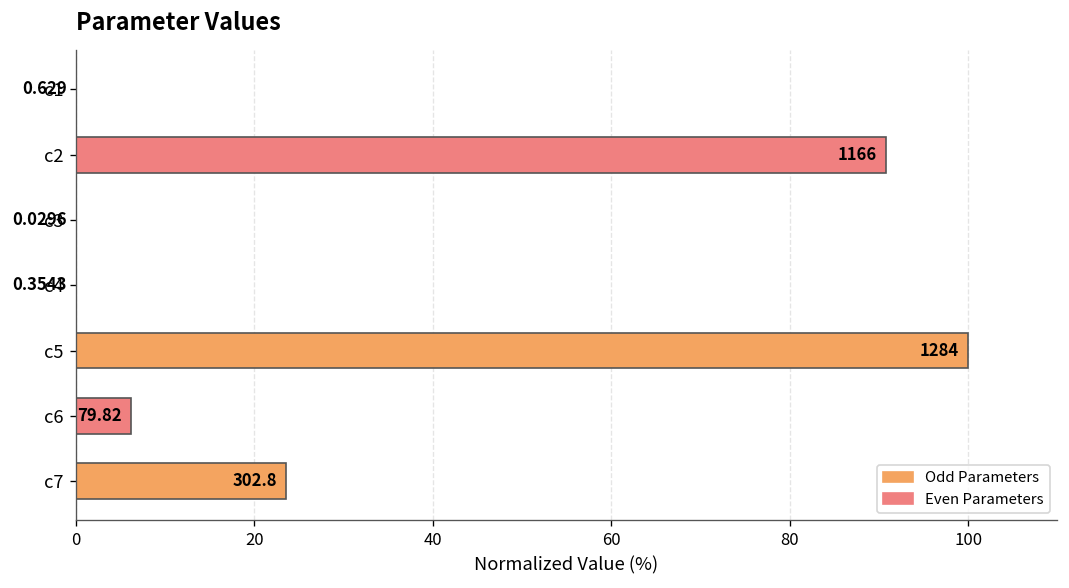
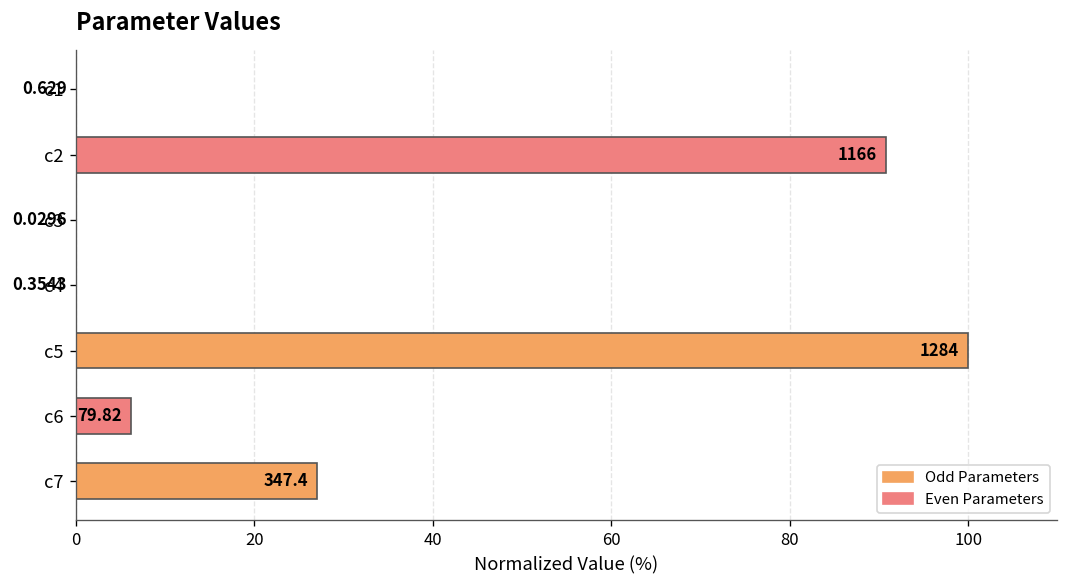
  {
-   "c7": 302.8
+   "c7": 347.4
  }
